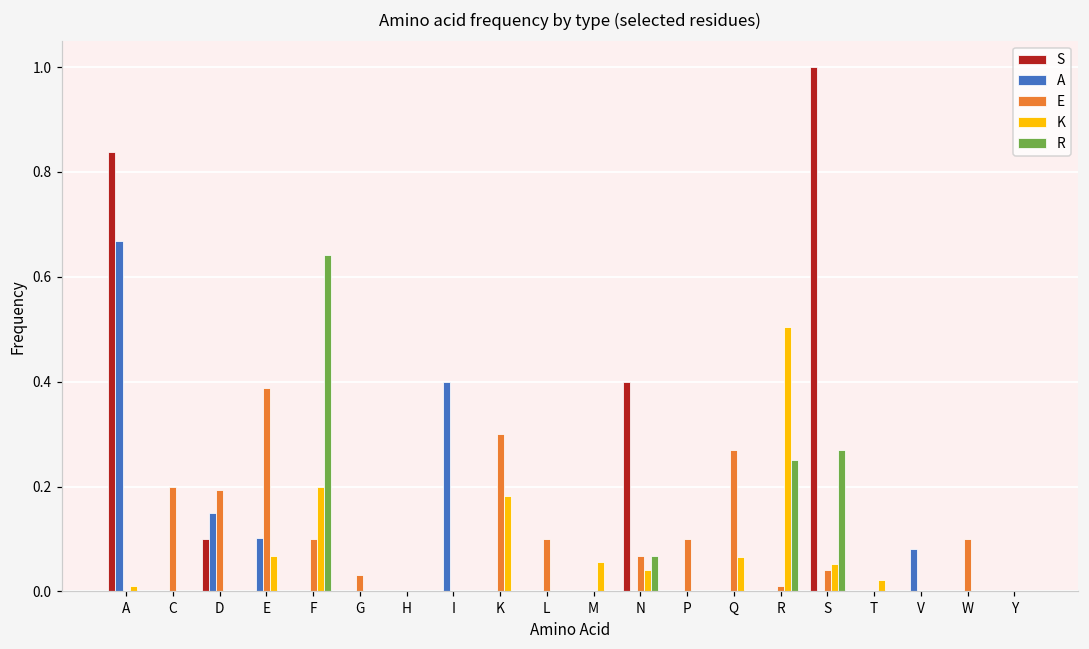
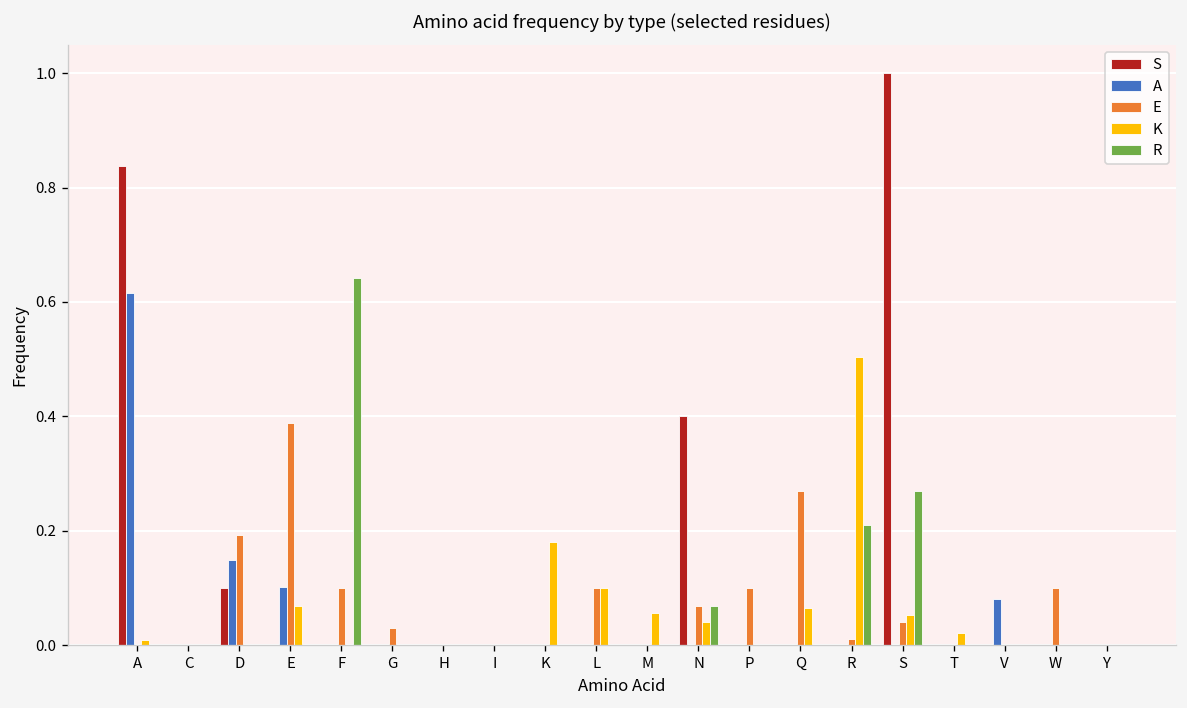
  {
    "S": {
      "A": 0.84,
      "C": 0.00,
      "D": 0.10,
      "E": 0.00,
      "F": 0.00,
      "G": 0.00,
      "H": 0.00,
      "I": 0.00,
      "K": 0.00,
      "L": 0.00,
      "M": 0.00,
      "N": 0.40,
      "P": 0.00,
      "Q": 0.00,
      "R": 0.00,
      "S": 1.00,
      "T": 0.00,
      "V": 0.00,
      "W": 0.00,
      "Y": 0.00
    },
    "A": {
-     "A": 0.67,
+     "A": 0.62,
      "C": 0.00,
      "D": 0.15,
      "E": 0.10,
      "F": 0.00,
      "G": 0.00,
      "H": 0.00,
-     "I": 0.4,
+     "I": 0.0,
      "K": 0.00,
      "L": 0.00,
      "M": 0.00,
      "N": 0.00,
      "P": 0.00,
      "Q": 0.00,
      "R": 0.00,
      "S": 0.00,
      "T": 0.00,
      "V": 0.08,
      "W": 0.00,
      "Y": 0.00
    },
    "E": {
      "A": 0.0,
-     "C": 0.2,
+     "C": 0.0,
      "D": 0.19,
      "E": 0.39,
      "F": 0.1,
      "G": 0.03,
      "H": 0.0,
      "I": 0.0,
-     "K": 0.3,
+     "K": 0.0,
      "L": 0.1,
      "M": 0.0,
      "N": 0.07,
      "P": 0.1,
      "Q": 0.27,
      "R": 0.01,
      "S": 0.04,
      "T": 0.0,
      "V": 0.0,
      "W": 0.1,
      "Y": 0.0
    },
    "K": {
      "A": 0.01,
      "C": 0.0,
      "D": 0.0,
      "E": 0.07,
-     "F": 0.2,
+     "F": 0.0,
      "G": 0.0,
      "H": 0.0,
      "I": 0.0,
      "K": 0.18,
-     "L": 0.0,
+     "L": 0.1,
      "M": 0.06,
      "N": 0.04,
      "P": 0.0,
      "Q": 0.06,
      "R": 0.5,
      "S": 0.05,
      "T": 0.02,
      "V": 0.0,
      "W": 0.0,
      "Y": 0.0
    },
    "R": {
      "A": 0.00,
      "C": 0.00,
      "D": 0.00,
      "E": 0.00,
      "F": 0.64,
      "G": 0.00,
      "H": 0.00,
      "I": 0.00,
      "K": 0.00,
      "L": 0.00,
      "M": 0.00,
      "N": 0.07,
      "P": 0.00,
      "Q": 0.00,
-     "R": 0.25,
+     "R": 0.21,
      "S": 0.27,
      "T": 0.00,
      "V": 0.00,
      "W": 0.00,
      "Y": 0.00
    }
  }
